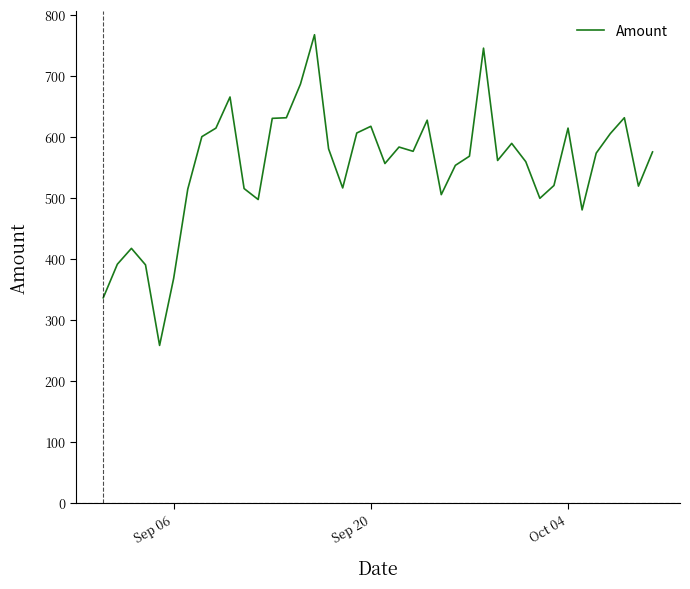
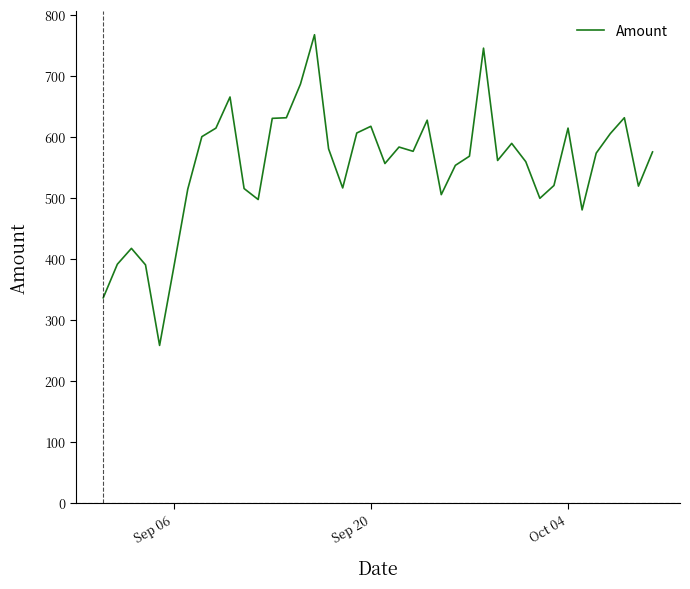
  {
-   "Sep 06": 370,
+   "Sep 06": 390,
    "Sep 20": 620,
    "Oct 04": 610
  }
